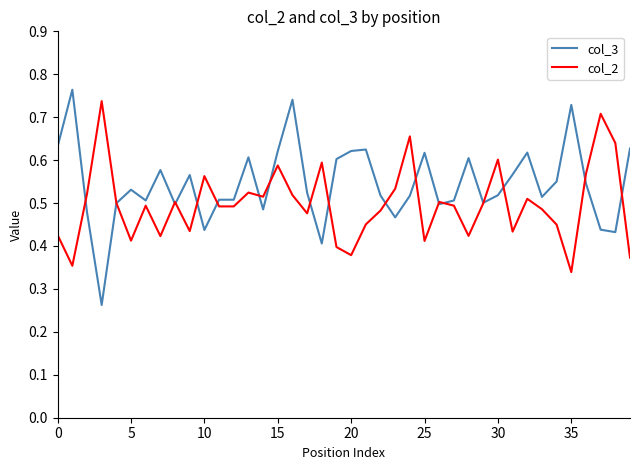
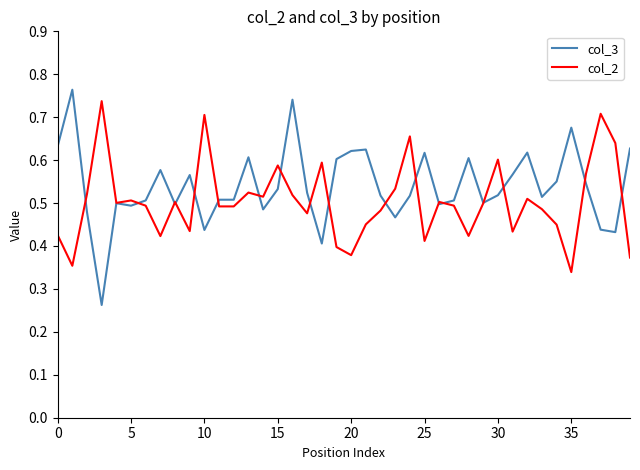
  {
    "col_3": {
      "0": 0.63,
-     "5": 0.53,
+     "5": 0.49,
      "10": 0.44,
-     "15": 0.62,
+     "15": 0.53,
      "20": 0.62,
      "25": 0.62,
      "30": 0.52,
-     "35": 0.73
+     "35": 0.68
    },
    "col_2": {
      "0": 0.43,
-     "5": 0.41,
-     "10": 0.56,
+     "5": 0.51,
+     "10": 0.71,
      "15": 0.59,
      "20": 0.38,
      "25": 0.41,
      "30": 0.60,
      "35": 0.34
    }
  }
